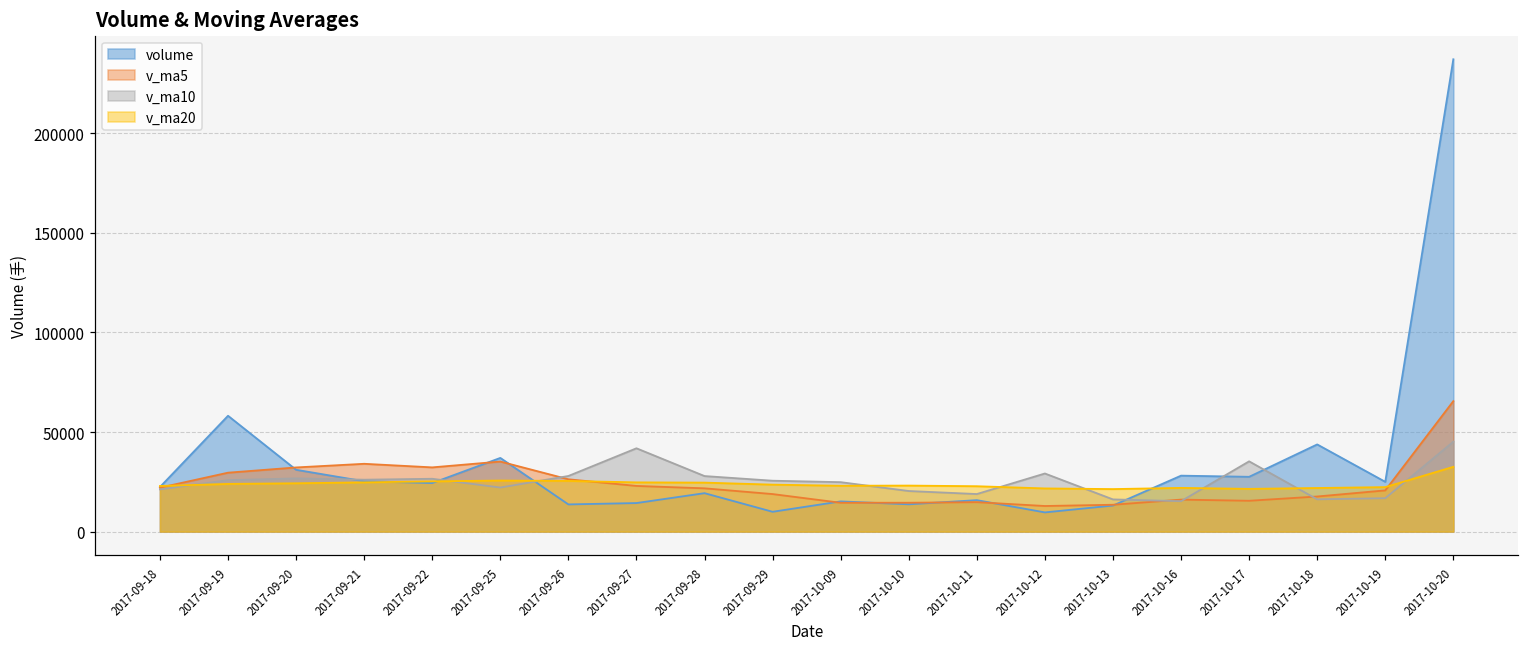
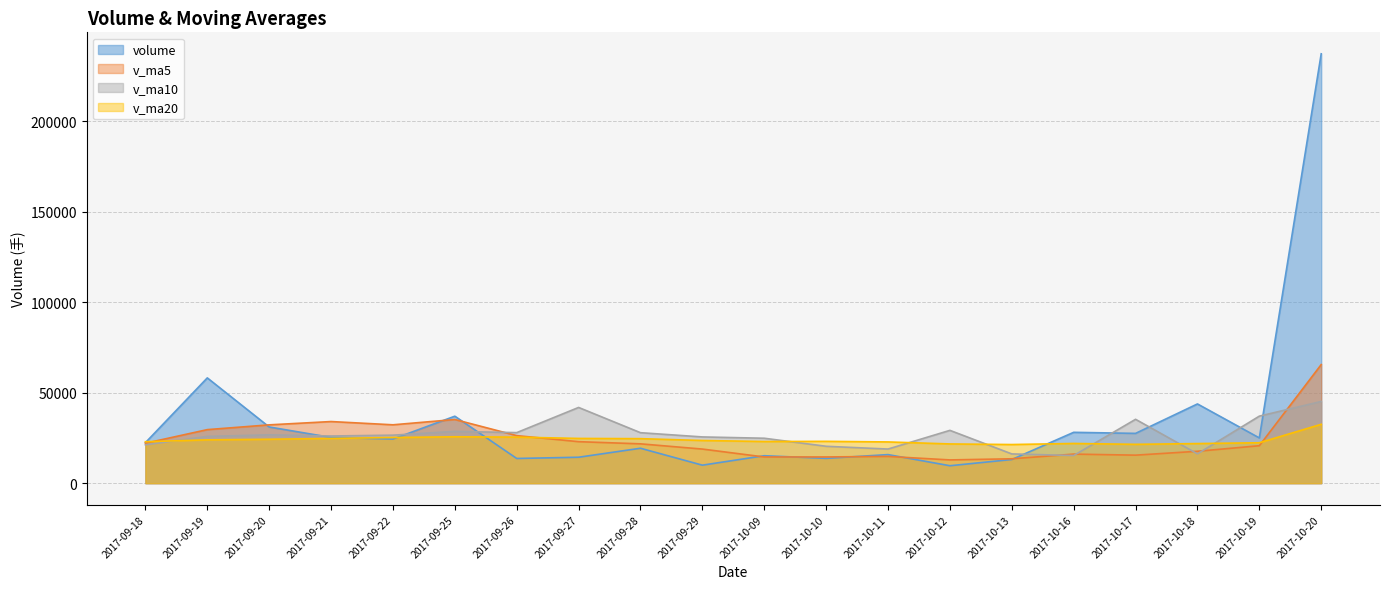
  {
    "volume": {
      "2017-09-19": 58000,
      "2017-09-25": 37000,
      "2017-09-26": 14000,
      "2017-09-27": 14000,
      "2017-09-28": 19000,
      "2017-09-29": 10000,
      "2017-10-12": 10000,
      "2017-10-16": 28000,
      "2017-10-17": 28000,
      "2017-10-18": 44000,
      "2017-10-19": 25000,
      "2017-10-20": 237000
    },
    "v_ma10": {
      "2017-09-19": 26000,
      "2017-09-20": 27000,
-     "2017-09-25": 22000,
+     "2017-09-25": 29000,
      "2017-09-26": 28000,
      "2017-09-27": 42000,
      "2017-09-28": 28000,
      "2017-09-29": 26000,
      "2017-10-09": 25000,
      "2017-10-10": 20000,
      "2017-10-11": 19000,
      "2017-10-12": 29000,
      "2017-10-13": 16000,
      "2017-10-17": 35000,
      "2017-10-18": 16000,
-     "2017-10-19": 17000,
+     "2017-10-19": 37000,
      "2017-10-20": 45000
    }
  }
